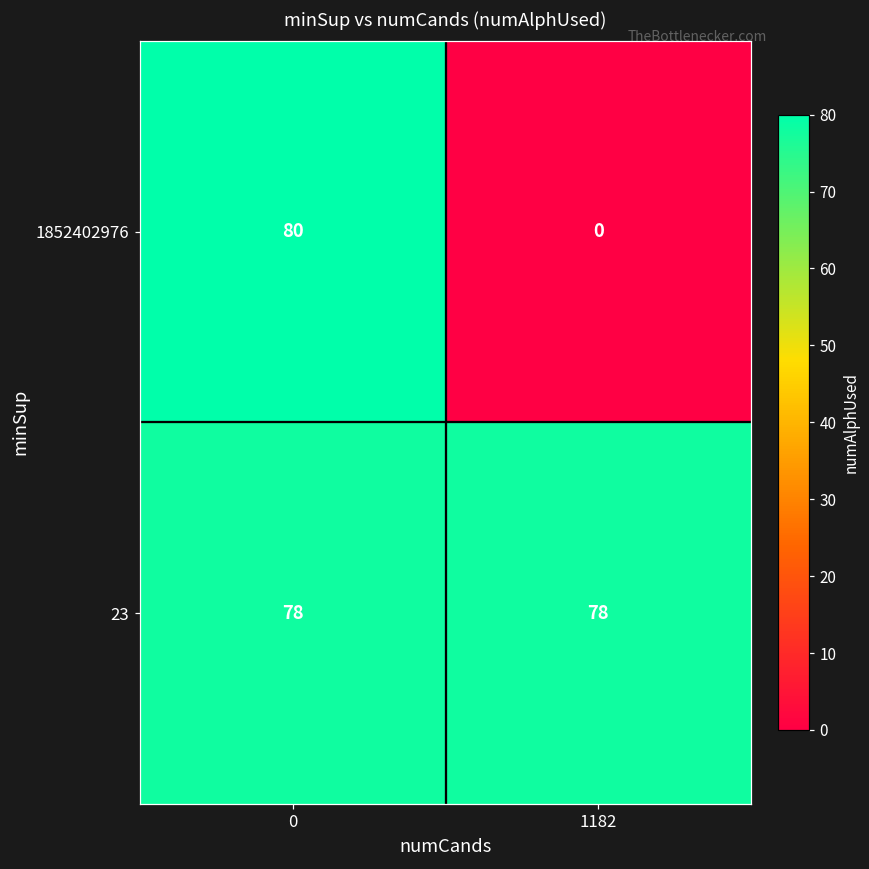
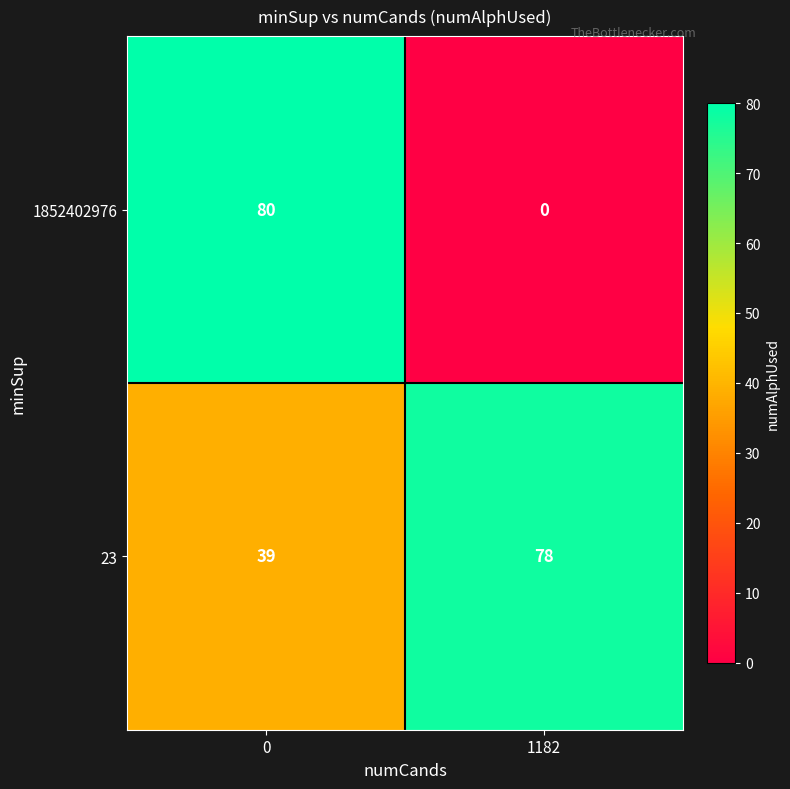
  {
    "1852402976": {
      "0": 80,
      "1182": 0
    },
    "23": {
-     "0": 78,
+     "0": 39,
      "1182": 78
    }
  }
